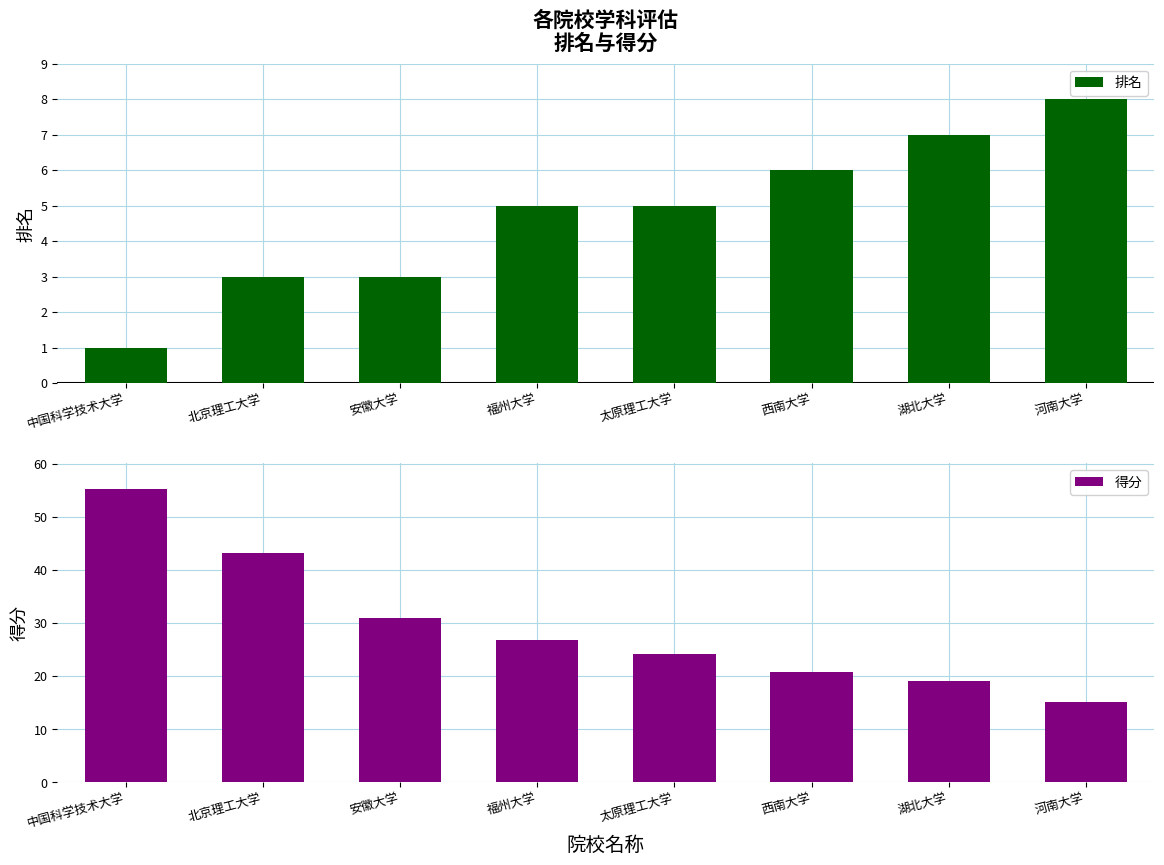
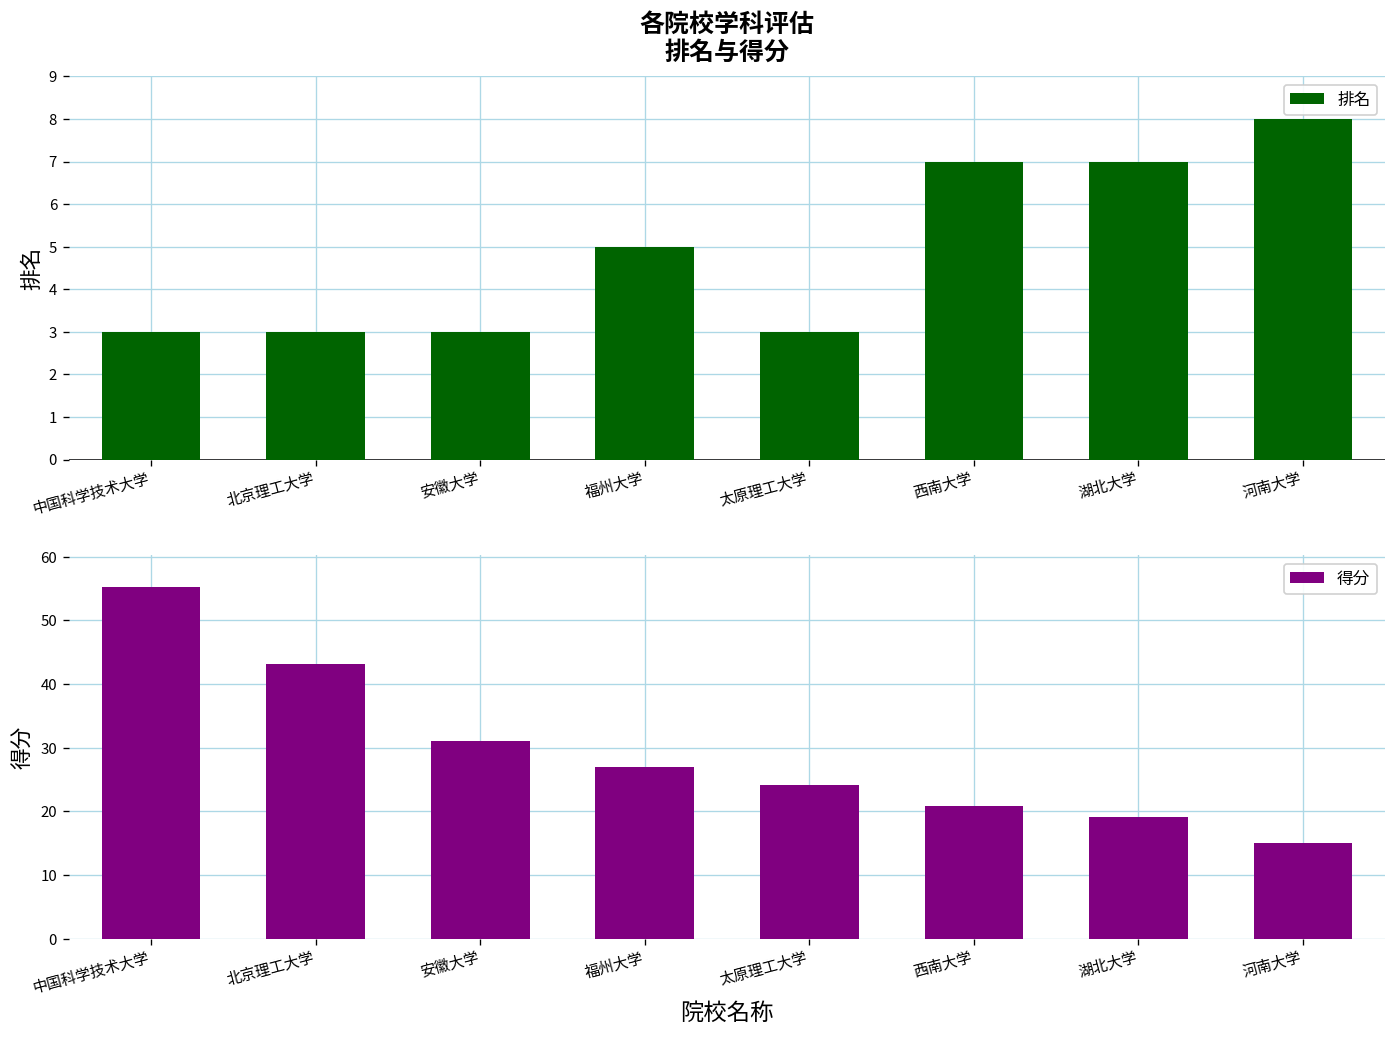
  {
    "各院校学科评估 排名与得分": {
-     "中国科学技术大学": 1,
+     "中国科学技术大学": 3,
      "北京理工大学": 3,
      "安徽大学": 3,
      "福州大学": 5,
-     "太原理工大学": 5,
-     "西南大学": 6,
+     "太原理工大学": 3,
+     "西南大学": 7,
      "湖北大学": 7,
      "河南大学": 8
    }
  }
